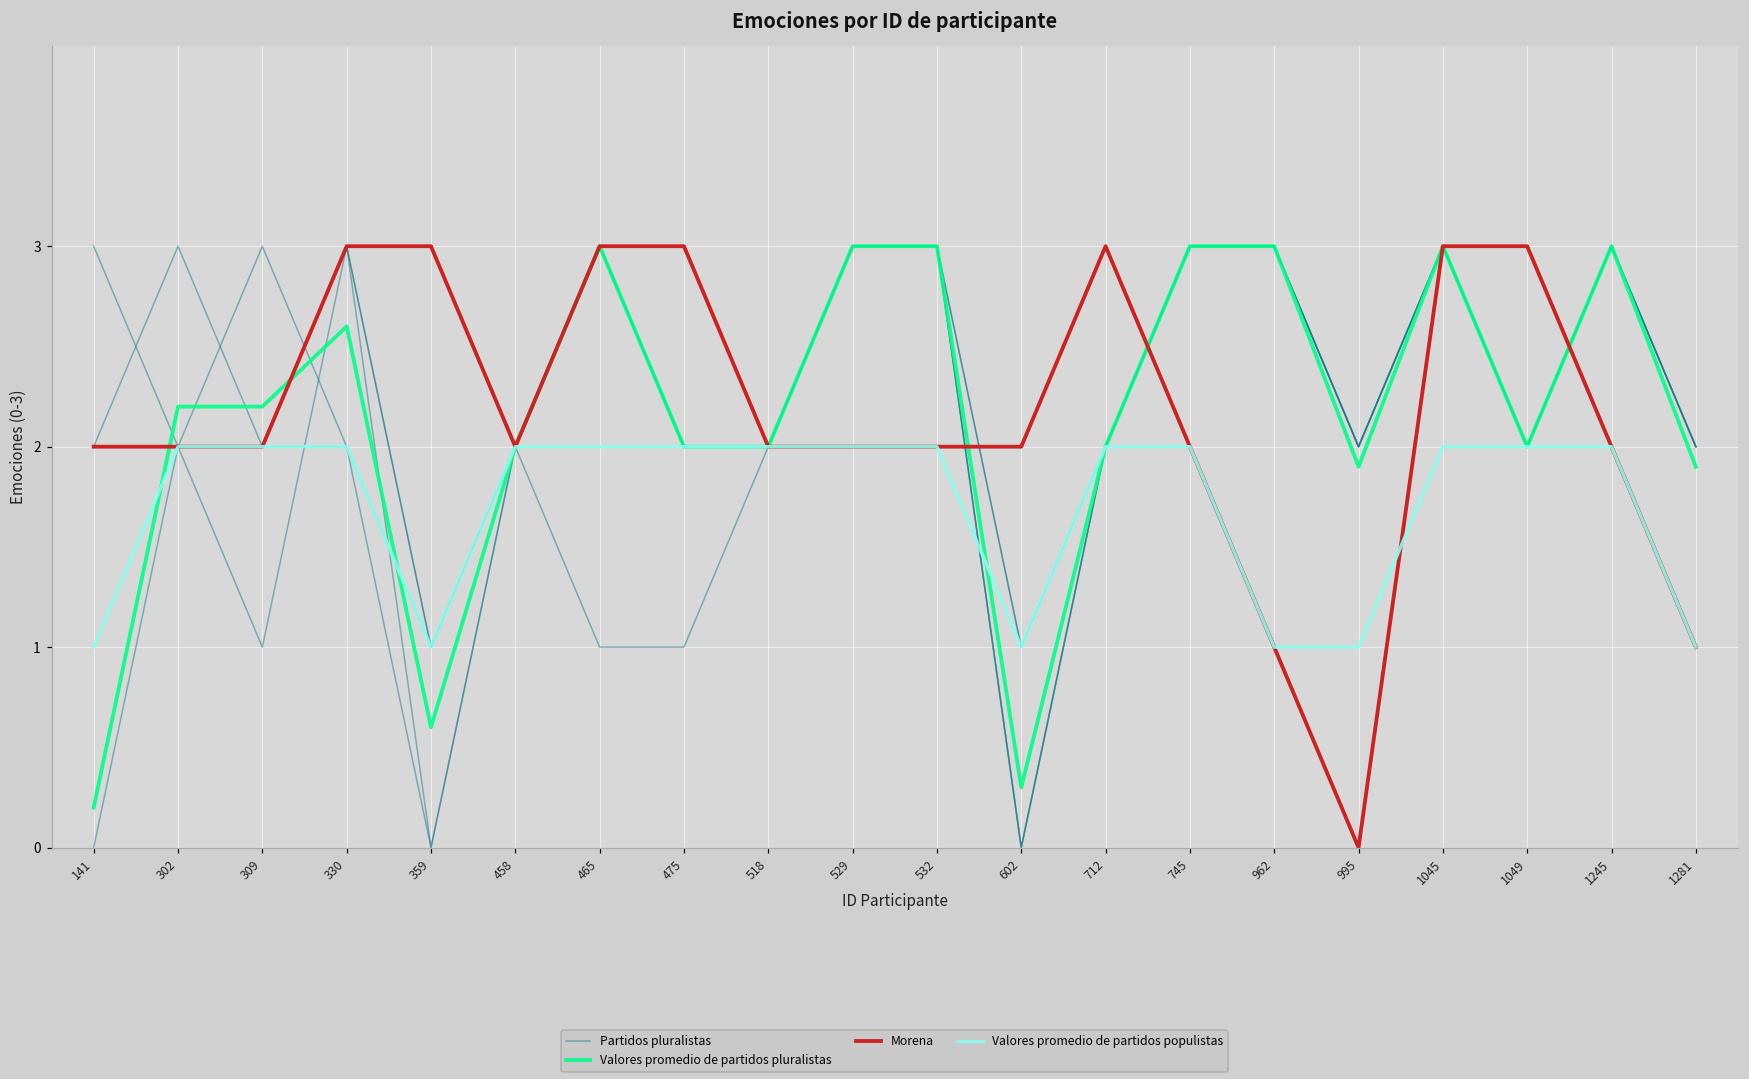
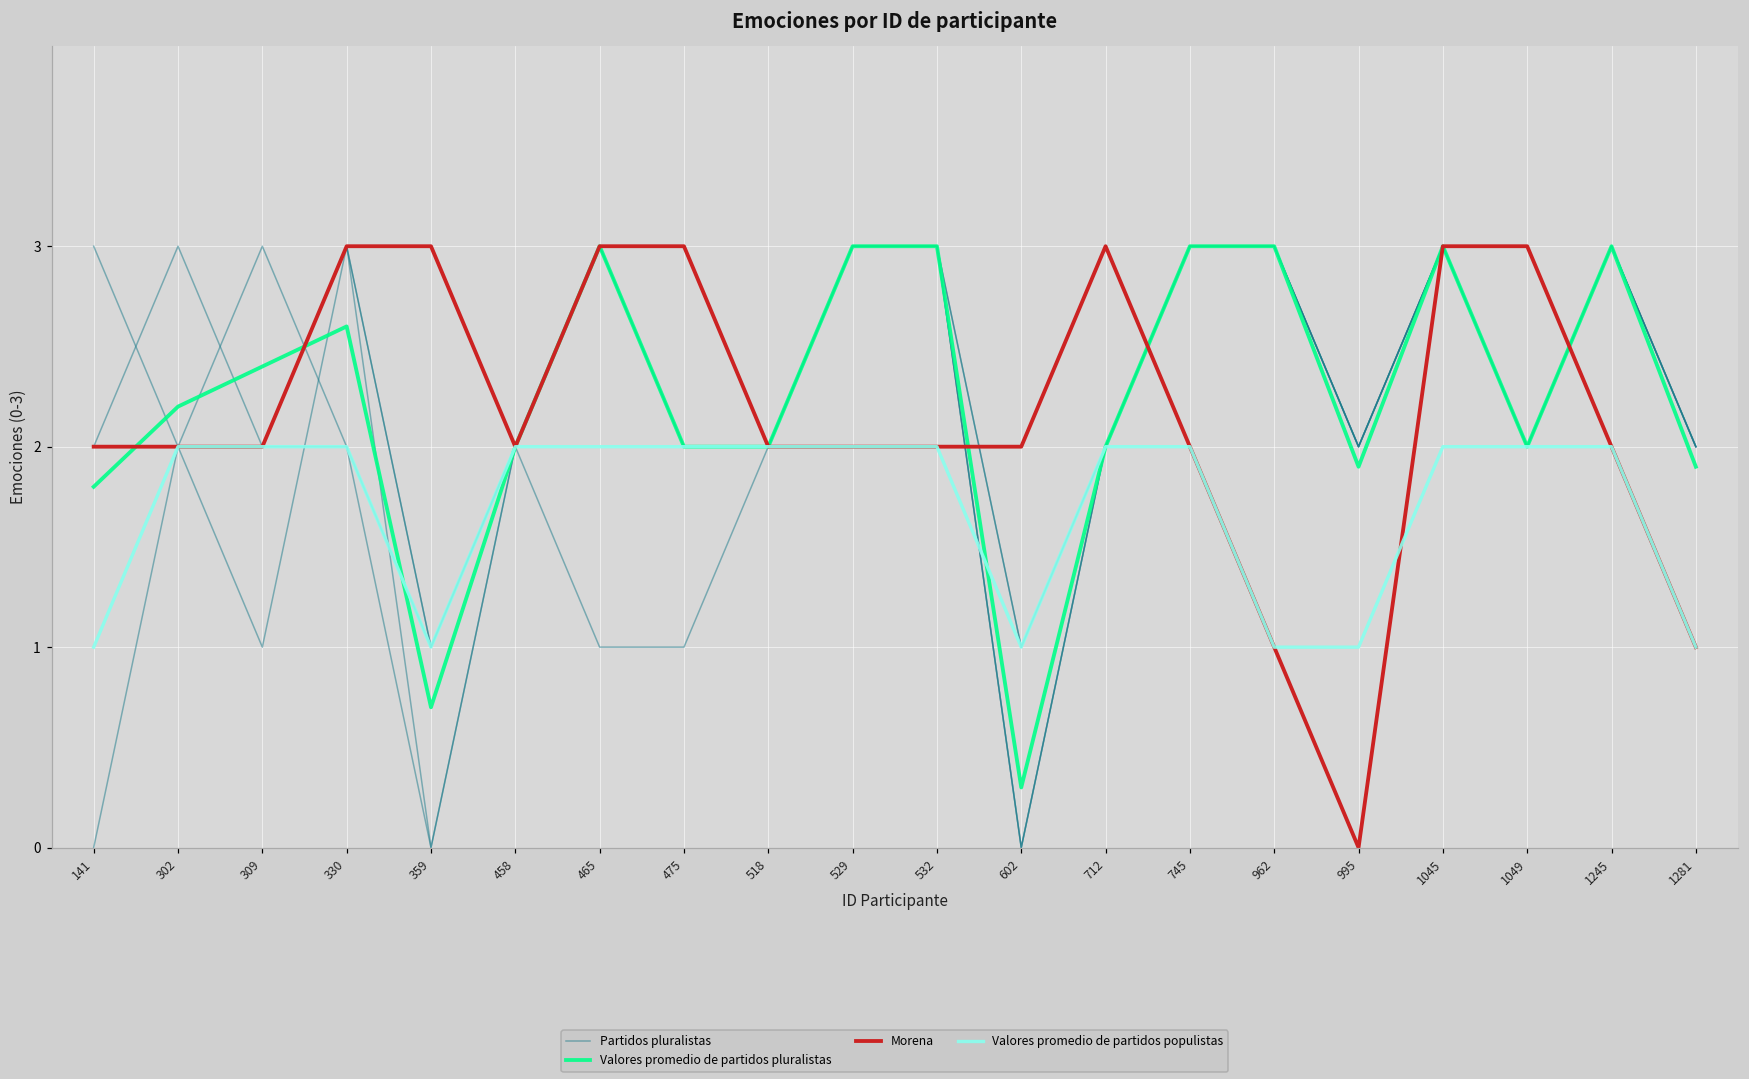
  {
    "Valores promedio de partidos pluralistas": {
-     "141": 0.2,
+     "141": 1.8,
      "302": 2.2,
-     "309": 2.2,
+     "309": 2.4,
      "330": 2.6,
-     "359": 0.6,
+     "359": 0.7,
      "602": 0.3,
      "995": 1.9,
      "1281": 1.9
    },
    "Morena": {
      "359": 3.0,
      "475": 3.0,
      "602": 2.0,
      "712": 3.0,
      "995": 0.0,
      "1049": 3.0
    },
    "Valores promedio de partidos populistas": {
      "141": 1.0,
      "465": 2.0,
      "995": 1.0,
      "1045": 2.0
    }
  }
